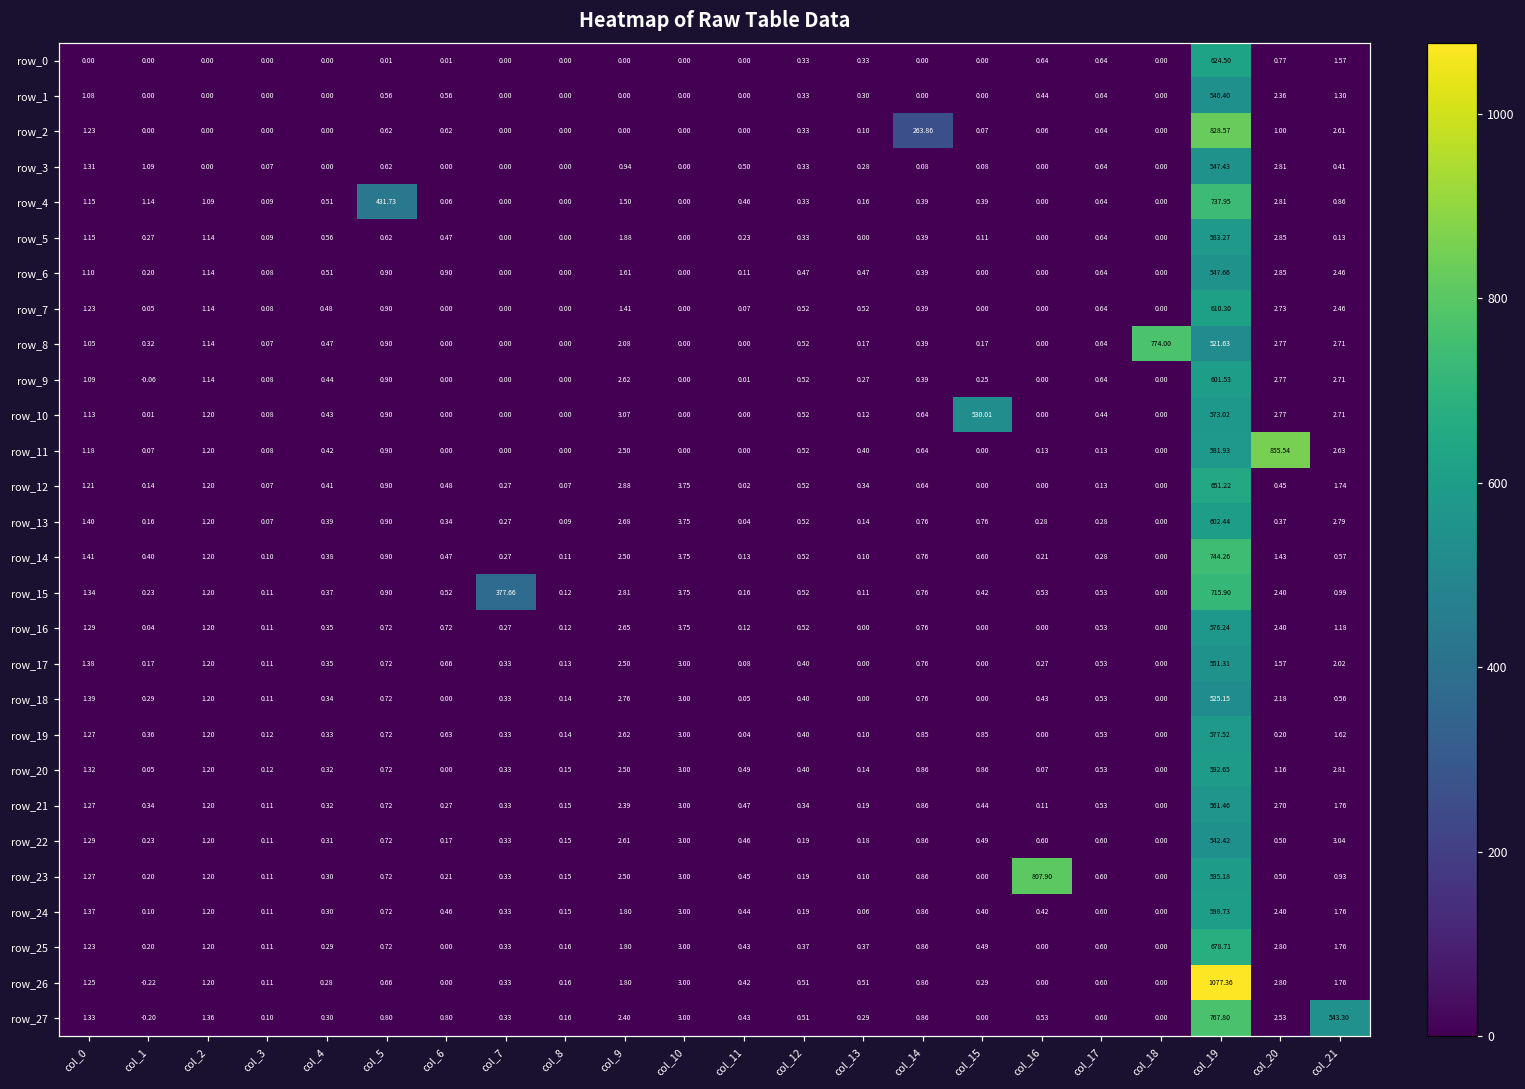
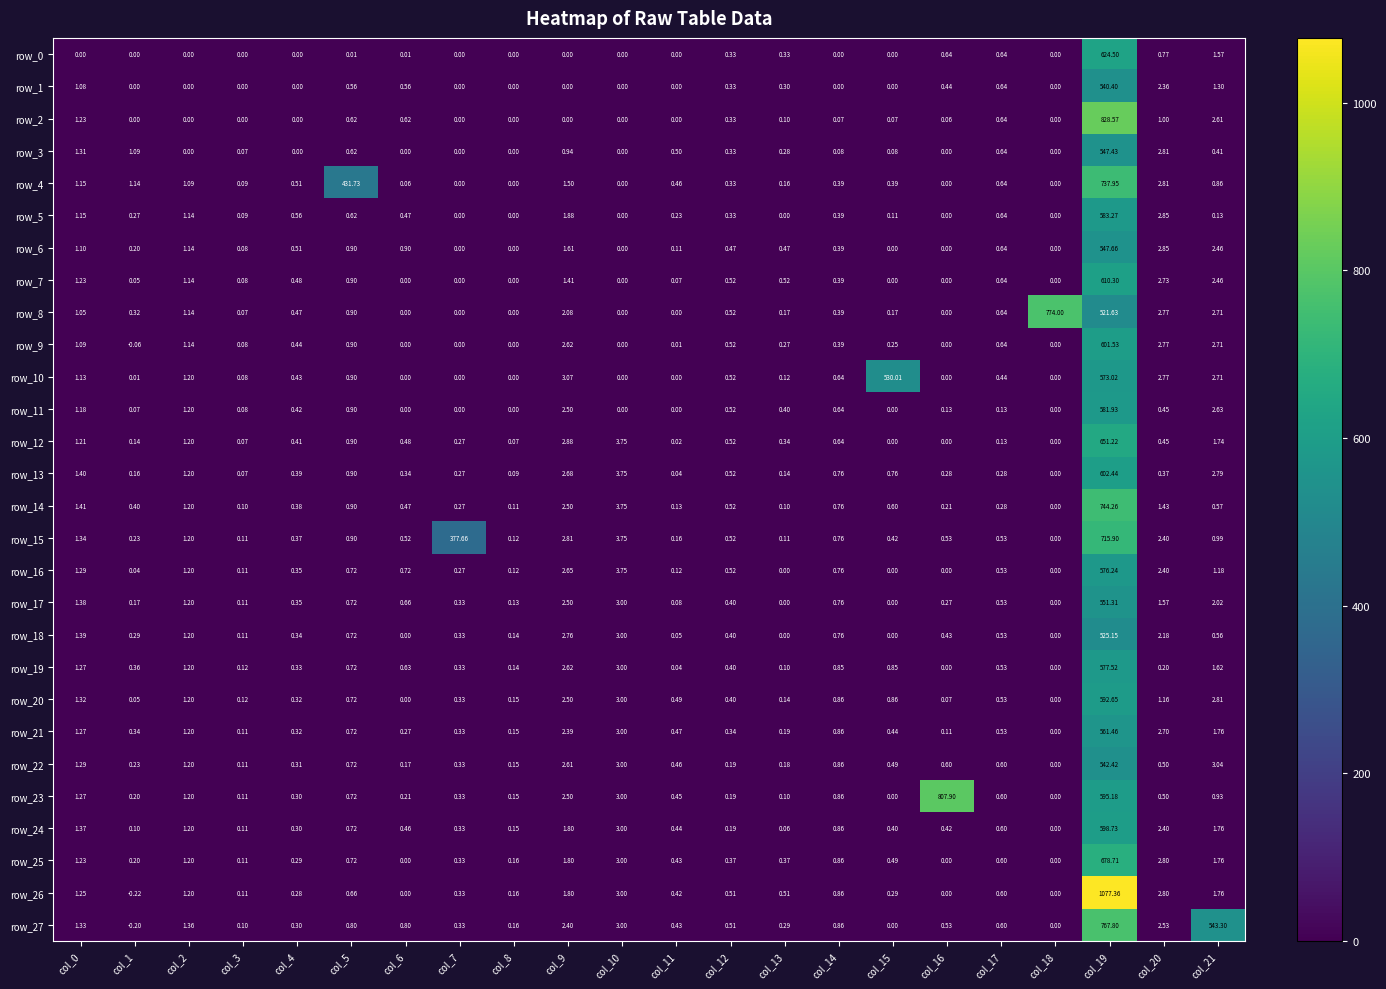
  {
    "row_2": {
      "col_0": 1.23,
      "col_1": 0.00,
      "col_2": 0.00,
      "col_3": 0.00,
      "col_4": 0.00,
      "col_5": 0.62,
      "col_6": 0.62,
      "col_7": 0.00,
      "col_8": 0.00,
      "col_9": 0.00,
      "col_10": 0.00,
      "col_11": 0.00,
      "col_12": 0.33,
      "col_13": 0.10,
-     "col_14": 263.86,
+     "col_14": 0.07,
      "col_15": 0.07,
      "col_16": 0.06,
      "col_17": 0.64,
      "col_18": 0.00,
      "col_19": 828.57,
      "col_20": 1.00,
      "col_21": 2.61
    },
    "row_11": {
      "col_0": 1.18,
      "col_1": 0.07,
      "col_2": 1.20,
      "col_3": 0.08,
      "col_4": 0.42,
      "col_5": 0.90,
      "col_6": 0.00,
      "col_7": 0.00,
      "col_8": 0.00,
      "col_9": 2.50,
      "col_10": 0.00,
      "col_11": 0.00,
      "col_12": 0.52,
      "col_13": 0.40,
      "col_14": 0.64,
      "col_15": 0.00,
      "col_16": 0.13,
      "col_17": 0.13,
      "col_18": 0.00,
      "col_19": 581.93,
-     "col_20": 855.54,
+     "col_20": 0.45,
      "col_21": 2.63
    }
  }
